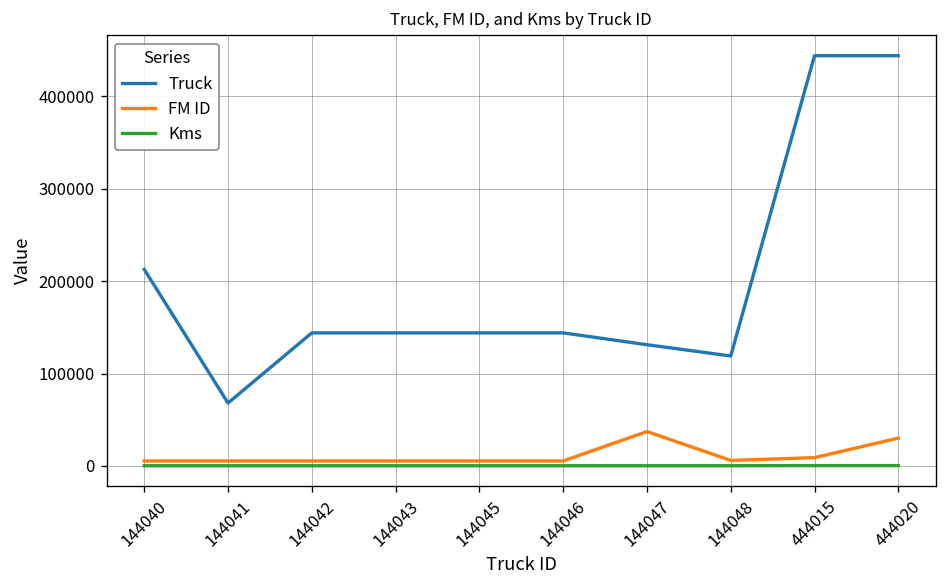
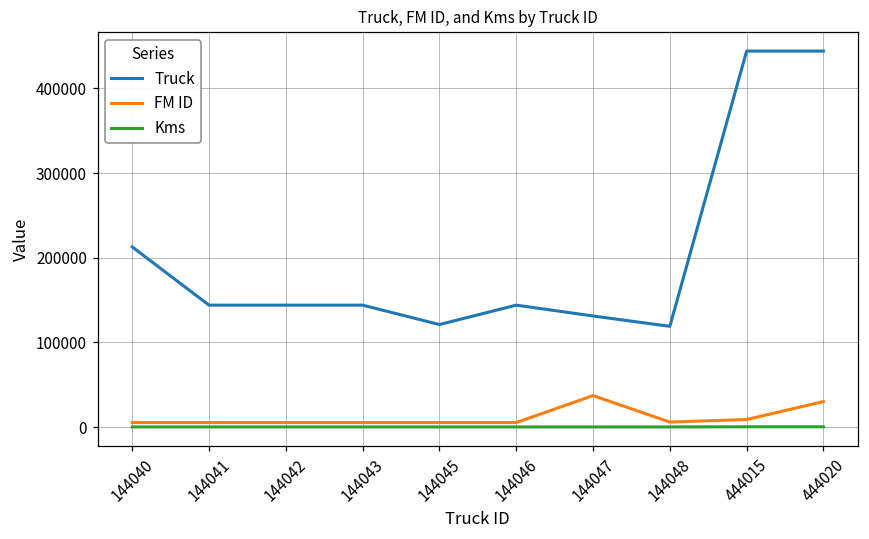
  {
    "Truck": {
      "144040": 210000,
-     "144041": 70000,
+     "144041": 140000,
      "144042": 140000,
      "144043": 140000,
-     "144045": 140000,
+     "144045": 120000,
      "144046": 140000,
      "144047": 130000,
      "144048": 120000,
      "444015": 440000,
      "444020": 440000
    },
    "FM ID": {
      "144040": 10000,
      "144041": 10000,
      "144042": 10000,
      "144043": 10000,
      "144045": 10000,
      "144046": 10000,
      "144047": 40000,
      "144048": 10000,
      "444015": 10000,
      "444020": 30000
    },
    "Kms": {
      "144040": 0,
      "144041": 0,
      "144042": 0,
      "144043": 0,
      "144045": 0,
      "144046": 0,
      "144047": 0,
      "144048": 0,
      "444015": 0,
      "444020": 0
    }
  }
